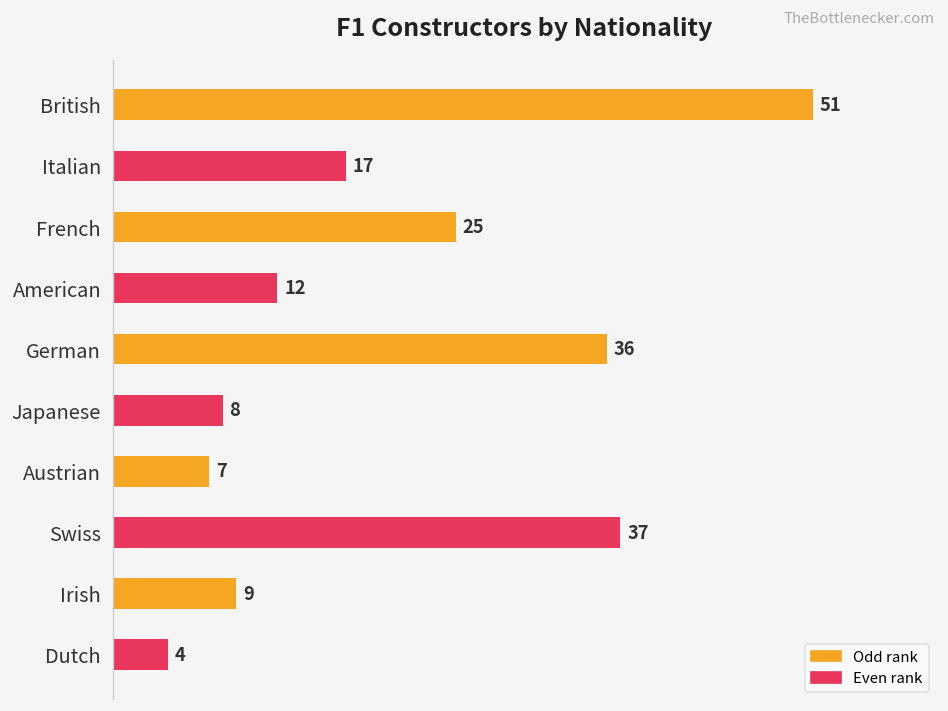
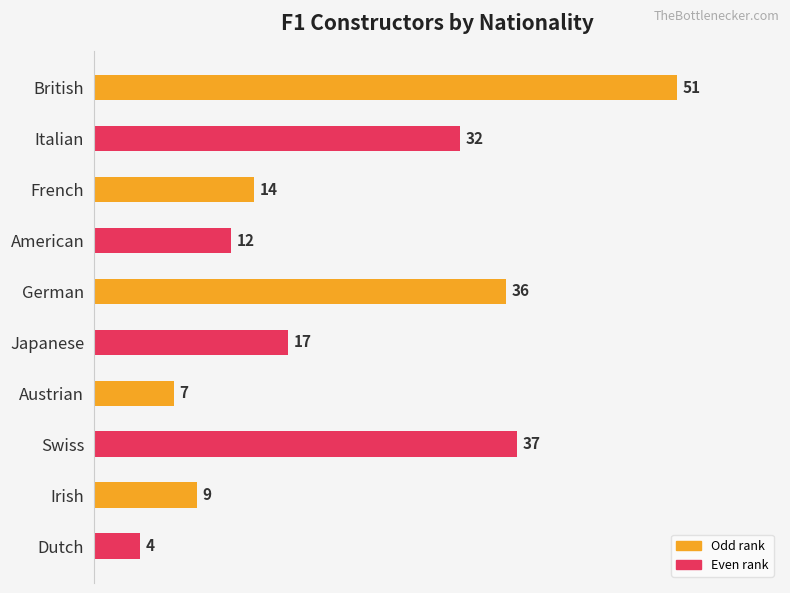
  {
    "British": 51,
-   "Italian": 17,
-   "French": 25,
+   "Italian": 32,
+   "French": 14,
    "American": 12,
    "German": 36,
-   "Japanese": 8,
+   "Japanese": 17,
    "Austrian": 7,
    "Swiss": 37,
    "Irish": 9,
    "Dutch": 4
  }
